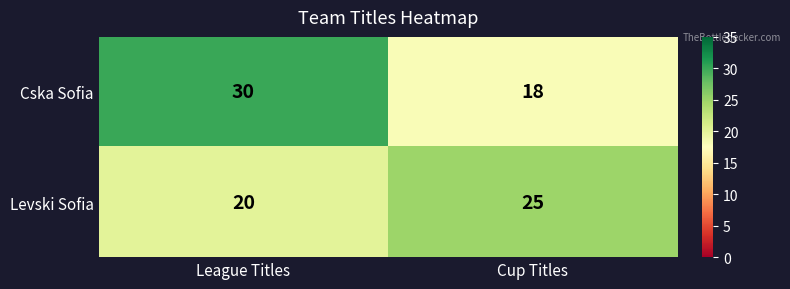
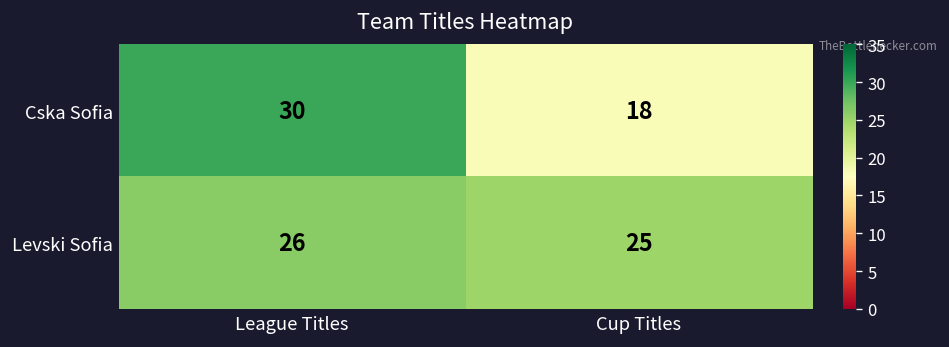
  {
    "Cska Sofia": {
      "League Titles": 30,
      "Cup Titles": 18
    },
    "Levski Sofia": {
-     "League Titles": 20,
+     "League Titles": 26,
      "Cup Titles": 25
    }
  }
